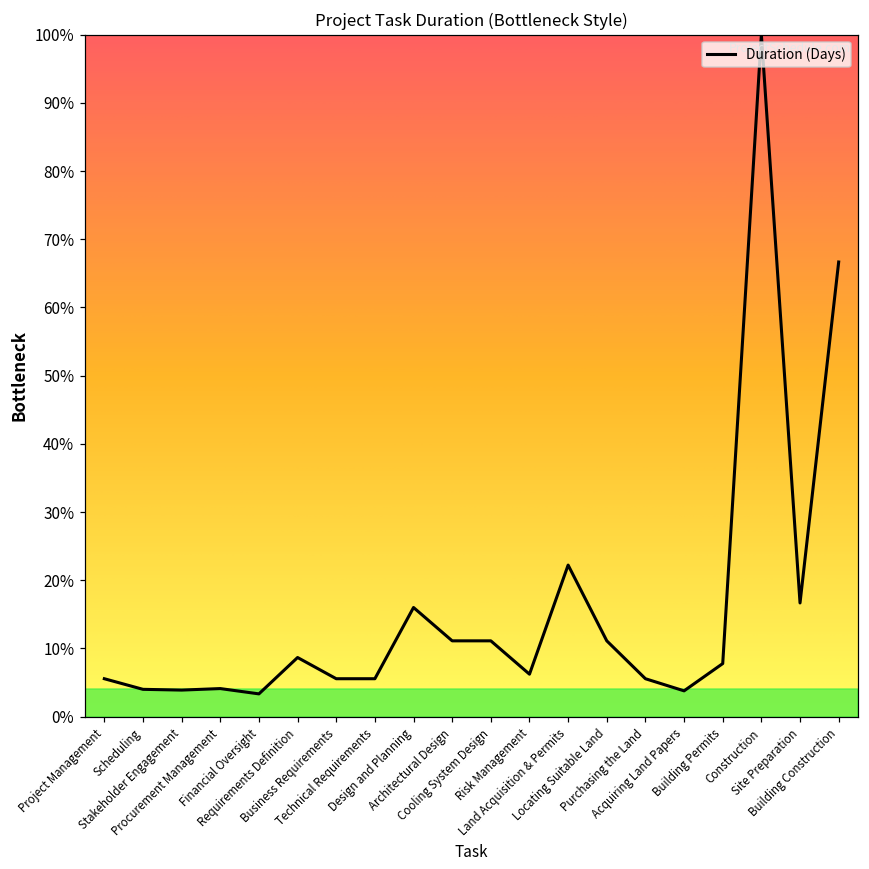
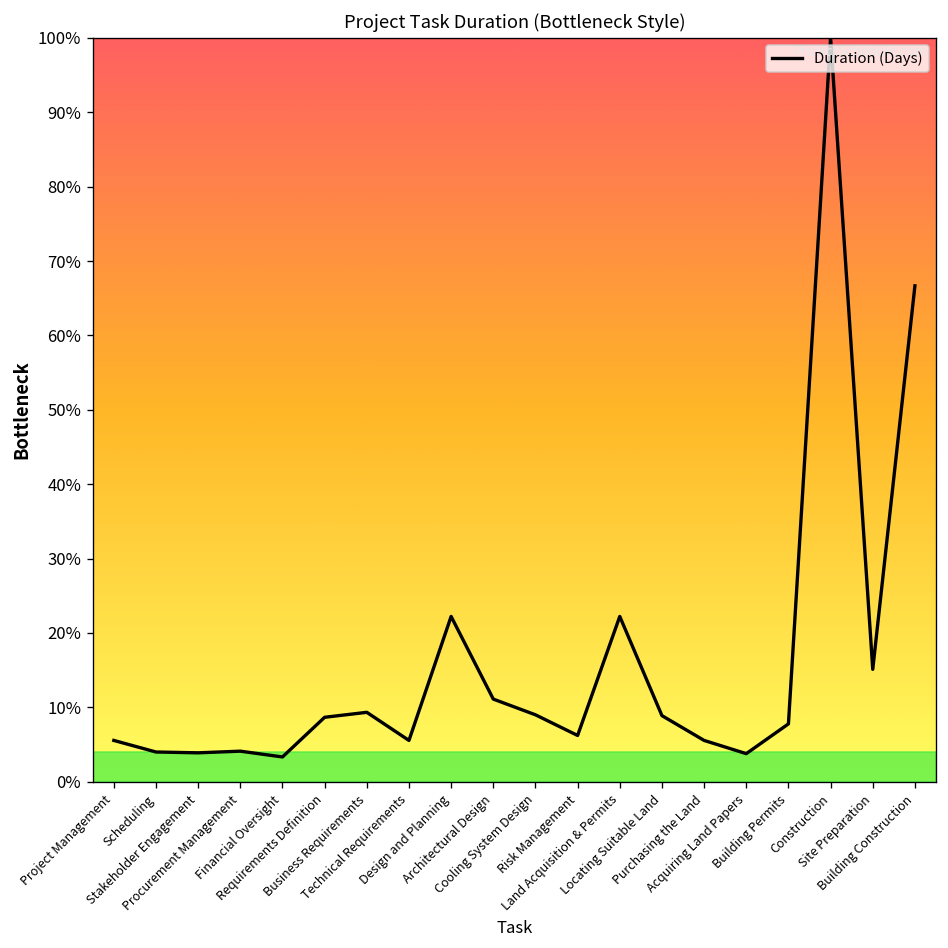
  {
    "Project Management": "6%",
    "Procurement Management": "4%",
    "Requirements Definition": "9%",
-   "Business Requirements": "6%",
+   "Business Requirements": "9%",
    "Technical Requirements": "6%",
-   "Design and Planning": "16%",
+   "Design and Planning": "22%",
    "Architectural Design": "11%",
-   "Cooling System Design": "11%",
+   "Cooling System Design": "9%",
    "Risk Management": "6%",
    "Land Acquisition & Permits": "22%",
-   "Locating Suitable Land": "11%",
+   "Locating Suitable Land": "9%",
    "Purchasing the Land": "6%",
    "Building Permits": "8%",
    "Construction": "100%",
-   "Site Preparation": "17%",
+   "Site Preparation": "15%",
    "Building Construction": "67%"
  }
